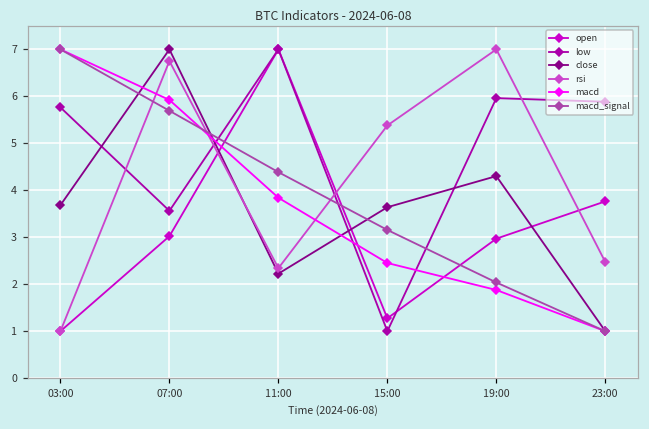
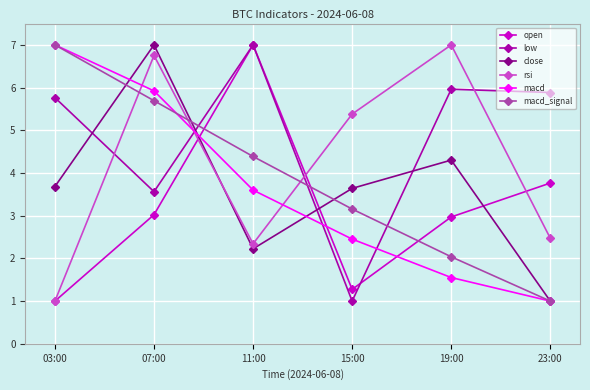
  {
    "macd": {
      "07:00": 5.9,
-     "11:00": 3.8,
+     "11:00": 3.6,
      "15:00": 2.5,
-     "19:00": 1.9
+     "19:00": 1.6
    }
  }
